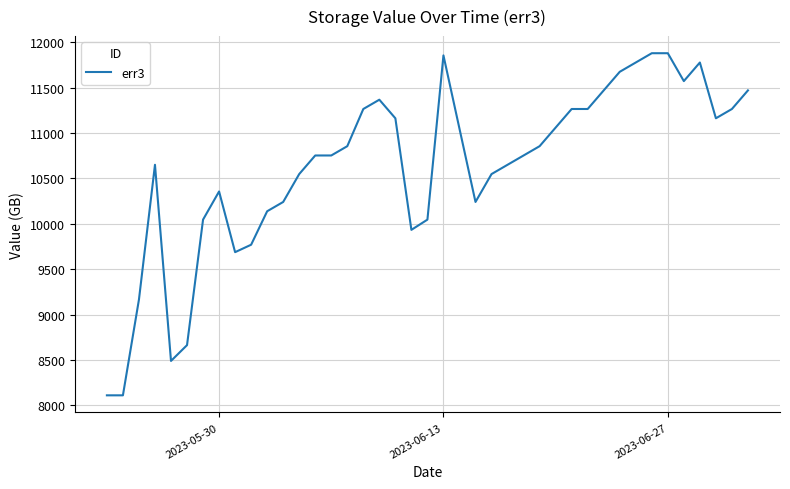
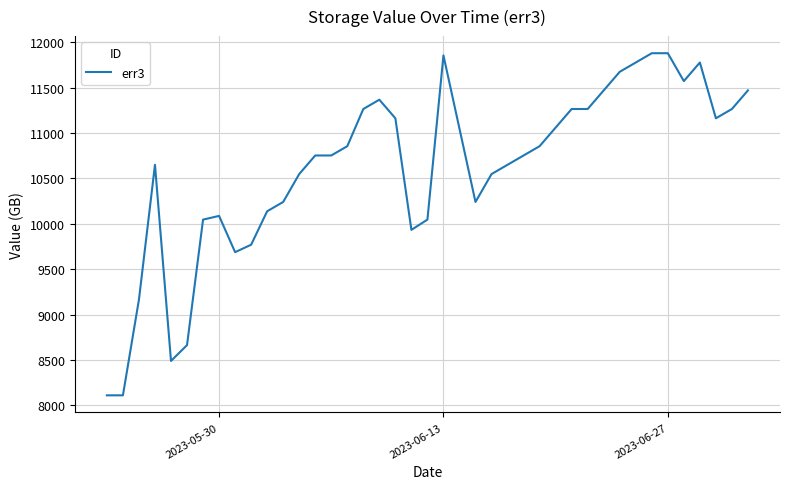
  {
-   "2023-05-30": 10400,
+   "2023-05-30": 10100,
    "2023-06-13": 11900,
    "2023-06-27": 11900
  }
